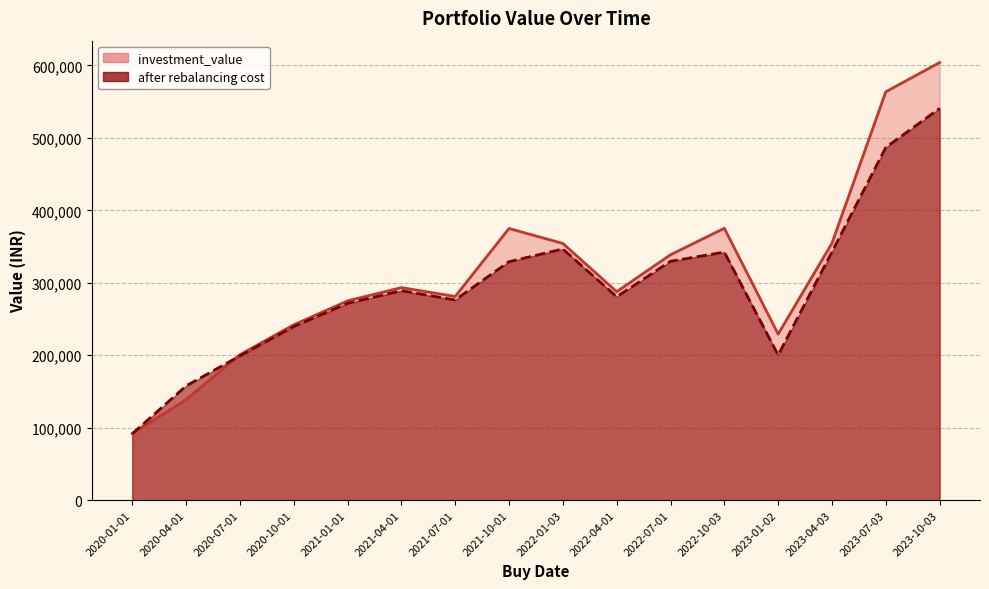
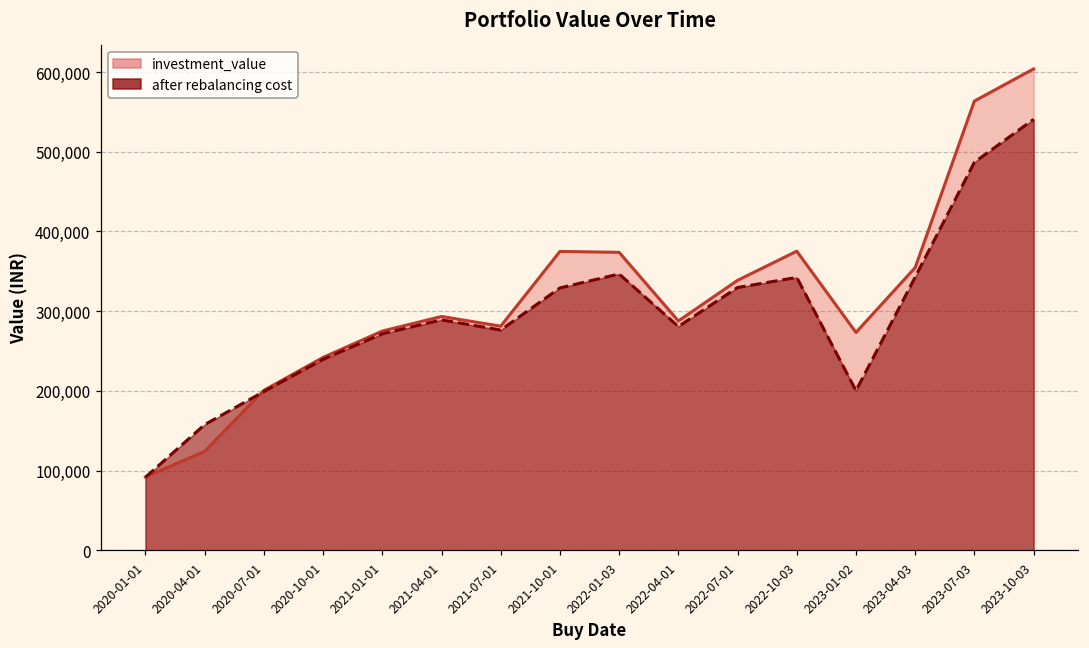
  {
    "investment_value": {
-     "2020-04-01": "140,000",
+     "2020-04-01": "120,000",
      "2021-04-01": "290,000",
      "2021-07-01": "280,000",
      "2021-10-01": "370,000",
-     "2022-01-03": "350,000",
+     "2022-01-03": "370,000",
      "2022-04-01": "290,000",
      "2022-07-01": "340,000",
      "2022-10-03": "380,000",
-     "2023-01-02": "230,000",
+     "2023-01-02": "270,000",
      "2023-04-03": "350,000",
      "2023-07-03": "560,000",
      "2023-10-03": "600,000"
    },
    "after rebalancing cost": {
      "2020-04-01": "160,000",
      "2021-04-01": "290,000",
      "2021-07-01": "280,000",
      "2021-10-01": "330,000",
      "2022-01-03": "350,000",
      "2022-04-01": "280,000",
      "2022-07-01": "330,000",
      "2022-10-03": "340,000",
      "2023-01-02": "200,000",
      "2023-04-03": "340,000",
      "2023-07-03": "490,000",
      "2023-10-03": "540,000"
    }
  }
